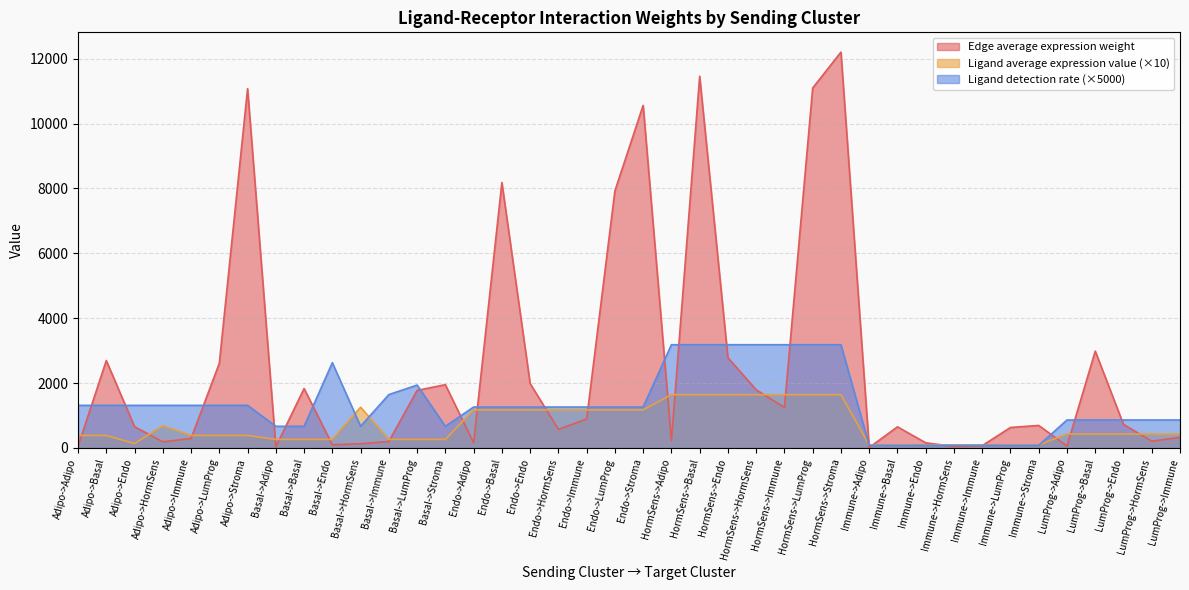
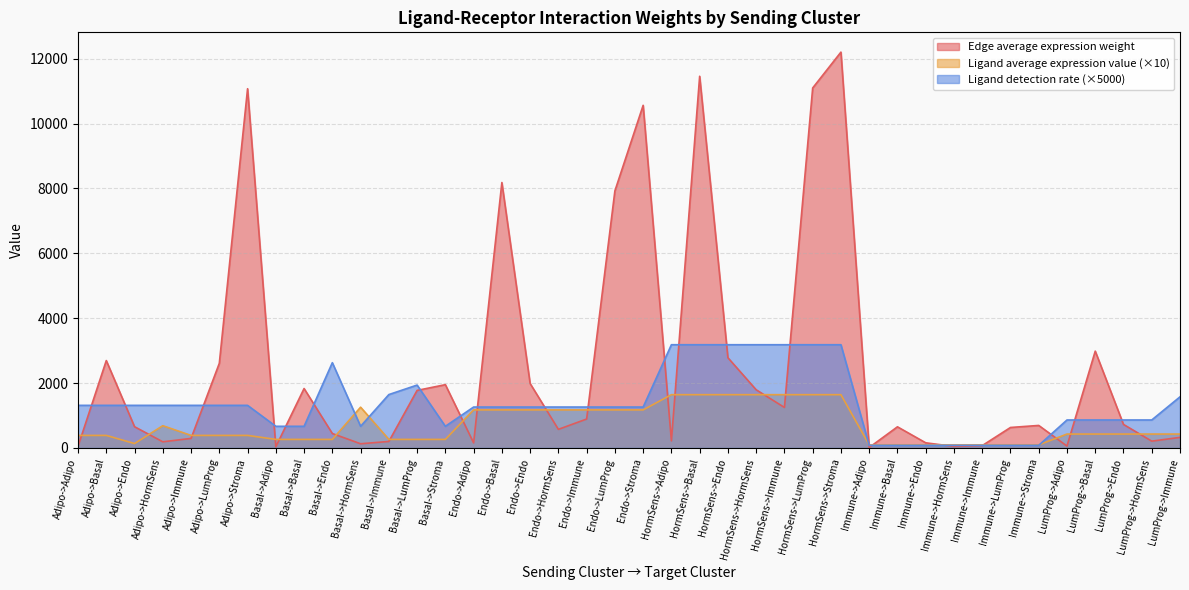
  {
    "Edge average expression weight": {
      "Adipo->Adipo": 100,
      "Adipo->Basal": 2700,
      "Adipo->Endo": 700,
      "Adipo->HormSens": 200,
      "Adipo->Immune": 300,
      "Adipo->LumProg": 2600,
      "Adipo->Stroma": 11100,
      "Basal->Adipo": 0,
      "Basal->Basal": 1800,
-     "Basal->Endo": 100,
+     "Basal->Endo": 400,
      "Basal->HormSens": 100,
      "Basal->LumProg": 1800,
      "Basal->Stroma": 2000,
      "Endo->Adipo": 200,
      "Endo->Basal": 8200,
      "Endo->Endo": 2000,
      "Endo->HormSens": 600,
      "Endo->Immune": 900,
      "Endo->LumProg": 7900,
      "Endo->Stroma": 10600,
      "HormSens->Adipo": 200,
      "HormSens->Basal": 11500,
      "HormSens->Endo": 2800,
      "HormSens->HormSens": 1800,
      "HormSens->Immune": 1200,
      "HormSens->LumProg": 11100,
      "HormSens->Stroma": 12200,
      "Immune->Basal": 700,
      "Immune->LumProg": 600,
      "Immune->Stroma": 700,
      "LumProg->Adipo": 100,
      "LumProg->Basal": 3000,
      "LumProg->Endo": 700,
      "LumProg->HormSens": 200,
      "LumProg->Immune": 300
    },
    "Ligand average expression value (×10)": {
      "Adipo->Adipo": 400,
      "Adipo->Basal": 400,
      "Adipo->Endo": 100,
      "Adipo->HormSens": 700,
      "Adipo->Immune": 400,
      "Adipo->LumProg": 400,
      "Adipo->Stroma": 400,
      "Basal->Adipo": 300,
      "Basal->Basal": 300,
      "Basal->Endo": 300,
      "Basal->HormSens": 1300,
      "Basal->LumProg": 300,
      "Basal->Stroma": 300,
      "Endo->Adipo": 1200,
      "Endo->Basal": 1200,
      "Endo->Endo": 1200,
      "Endo->HormSens": 1200,
      "Endo->Immune": 1200,
      "Endo->LumProg": 1200,
      "Endo->Stroma": 1200,
      "HormSens->Adipo": 1600,
      "HormSens->Basal": 1600,
      "HormSens->Endo": 1600,
      "HormSens->HormSens": 1600,
      "HormSens->Immune": 1600,
      "HormSens->LumProg": 1600,
      "HormSens->Stroma": 1600,
      "LumProg->Adipo": 400,
      "LumProg->Basal": 400,
      "LumProg->Endo": 400,
      "LumProg->HormSens": 400,
      "LumProg->Immune": 400
    },
    "Ligand detection rate (×5000)": {
      "Adipo->Adipo": 1300,
      "Adipo->Basal": 1300,
      "Adipo->Endo": 1300,
      "Adipo->HormSens": 1300,
      "Adipo->Immune": 1300,
      "Adipo->LumProg": 1300,
      "Adipo->Stroma": 1300,
      "Basal->Adipo": 700,
      "Basal->Basal": 700,
      "Basal->Endo": 2600,
      "Basal->HormSens": 700,
      "Basal->Immune": 1600,
      "Basal->LumProg": 1900,
      "Basal->Stroma": 700,
      "Endo->Adipo": 1300,
      "Endo->Basal": 1300,
      "Endo->Endo": 1300,
      "Endo->HormSens": 1300,
      "Endo->Immune": 1300,
      "Endo->LumProg": 1300,
      "Endo->Stroma": 1300,
      "HormSens->Adipo": 3200,
      "HormSens->Basal": 3200,
      "HormSens->Endo": 3200,
      "HormSens->HormSens": 3200,
      "HormSens->Immune": 3200,
      "HormSens->LumProg": 3200,
      "HormSens->Stroma": 3200,
      "LumProg->Adipo": 900,
      "LumProg->Basal": 900,
      "LumProg->Endo": 900,
      "LumProg->HormSens": 900,
-     "LumProg->Immune": 900
+     "LumProg->Immune": 1600
    }
  }
